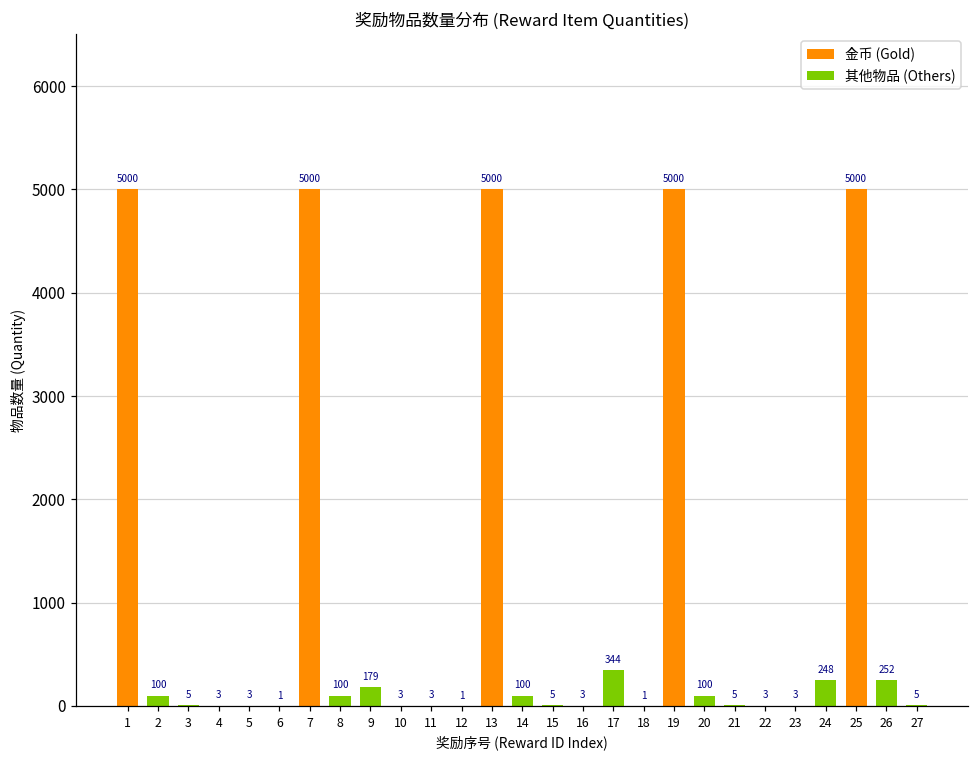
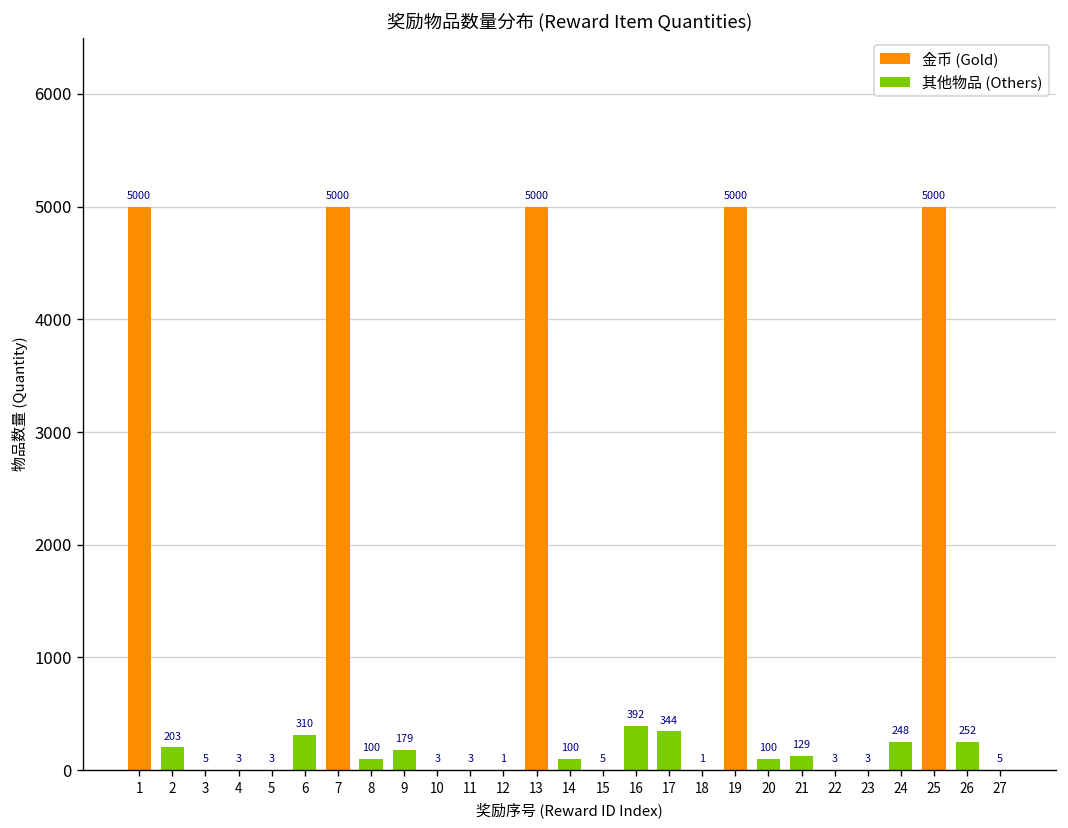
  {
    "金币 (Gold)": {
      "1": 5000,
      "7": 5000,
      "13": 5000,
      "19": 5000,
      "25": 5000
    },
    "其他物品 (Others)": {
-     "2": 100,
+     "2": 203,
      "3": 5,
      "4": 3,
      "5": 3,
-     "6": 1,
+     "6": 310,
      "8": 100,
      "9": 179,
      "10": 3,
      "11": 3,
      "12": 1,
      "14": 100,
      "15": 5,
-     "16": 3,
+     "16": 392,
      "17": 344,
      "18": 1,
      "20": 100,
-     "21": 5,
+     "21": 129,
      "22": 3,
      "23": 3,
      "24": 248,
      "26": 252,
      "27": 5
    }
  }
